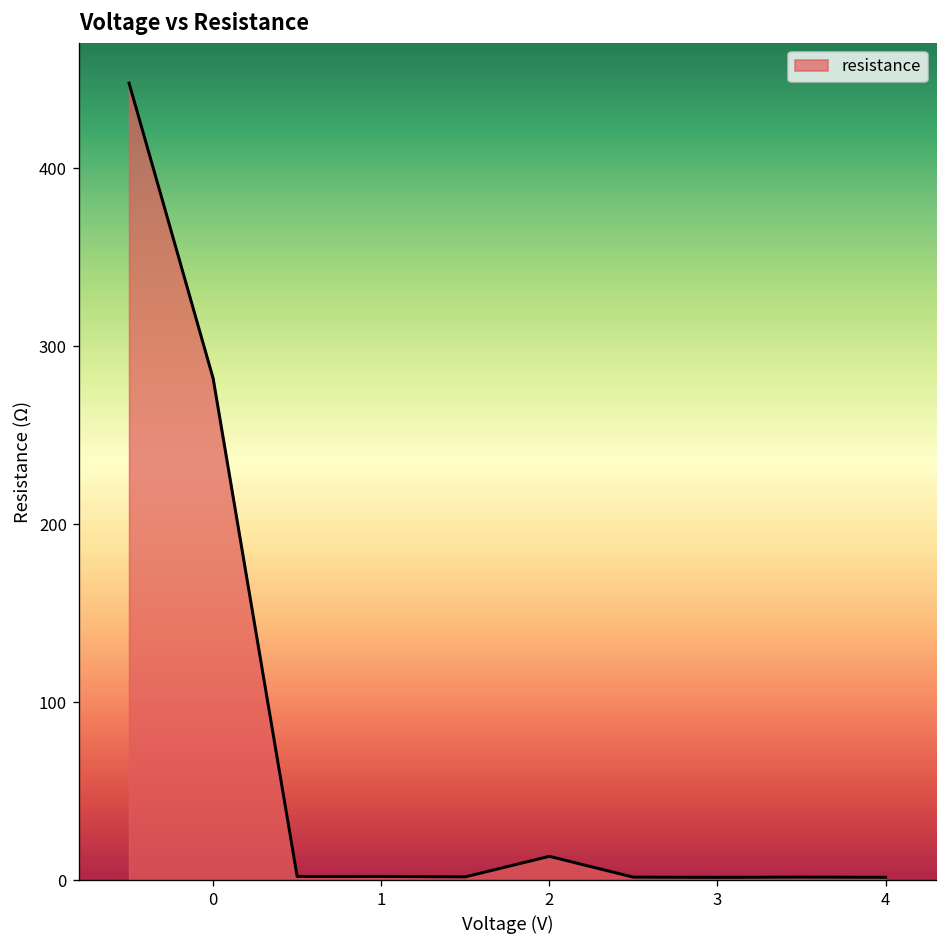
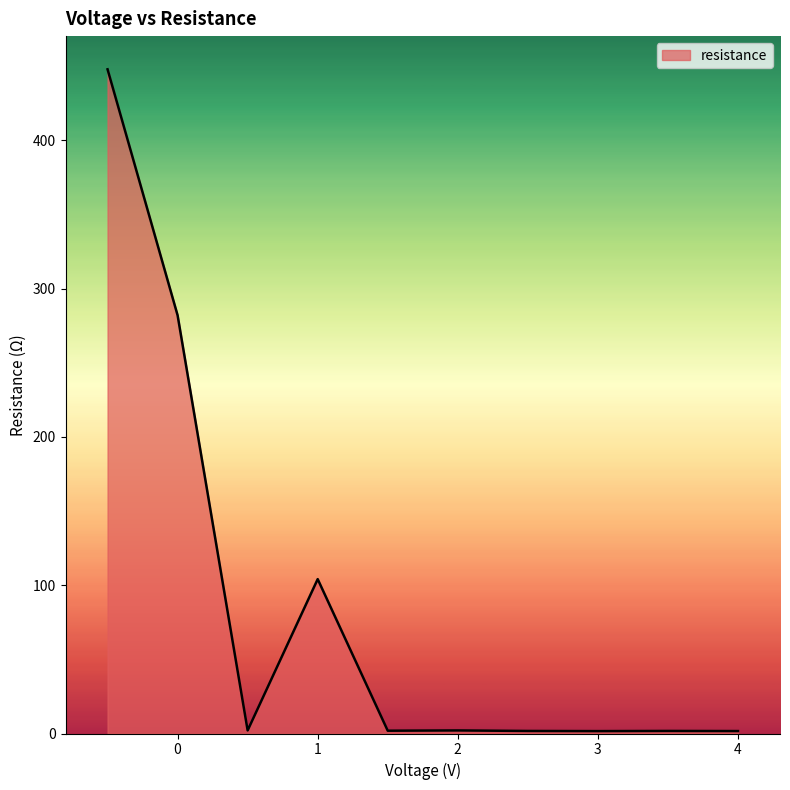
  {
    "0": 282,
-   "1": 2,
-   "2": 13,
+   "1": 104,
+   "2": 2,
    "3": 2,
    "4": 2
  }
